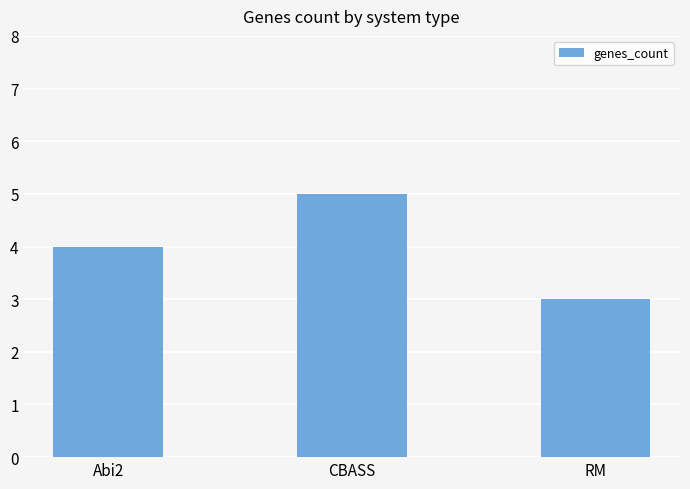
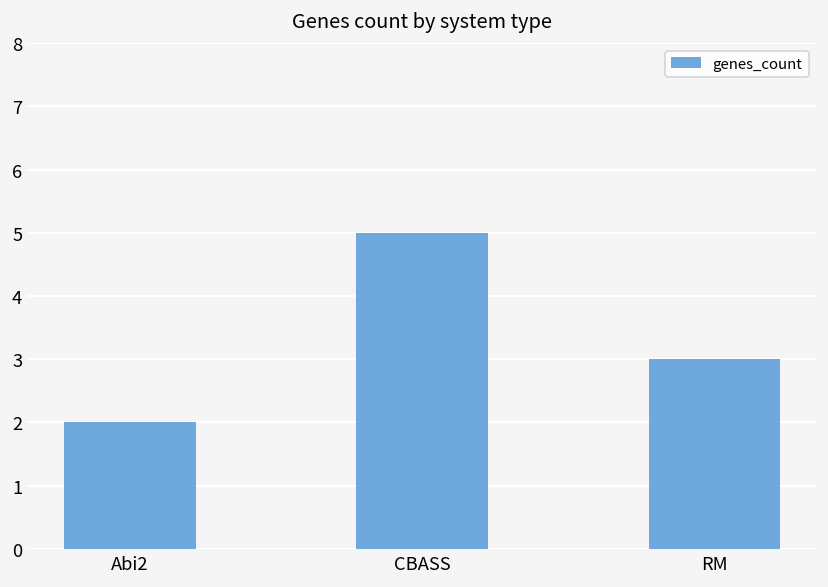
  {
-   "Abi2": 4,
+   "Abi2": 2,
    "CBASS": 5,
    "RM": 3
  }
